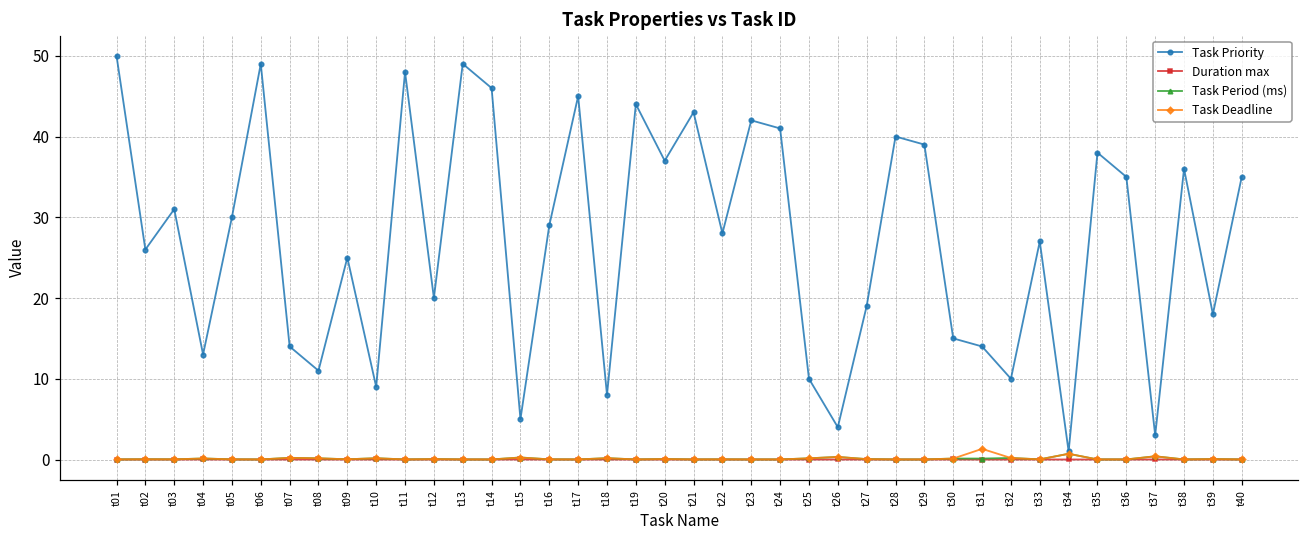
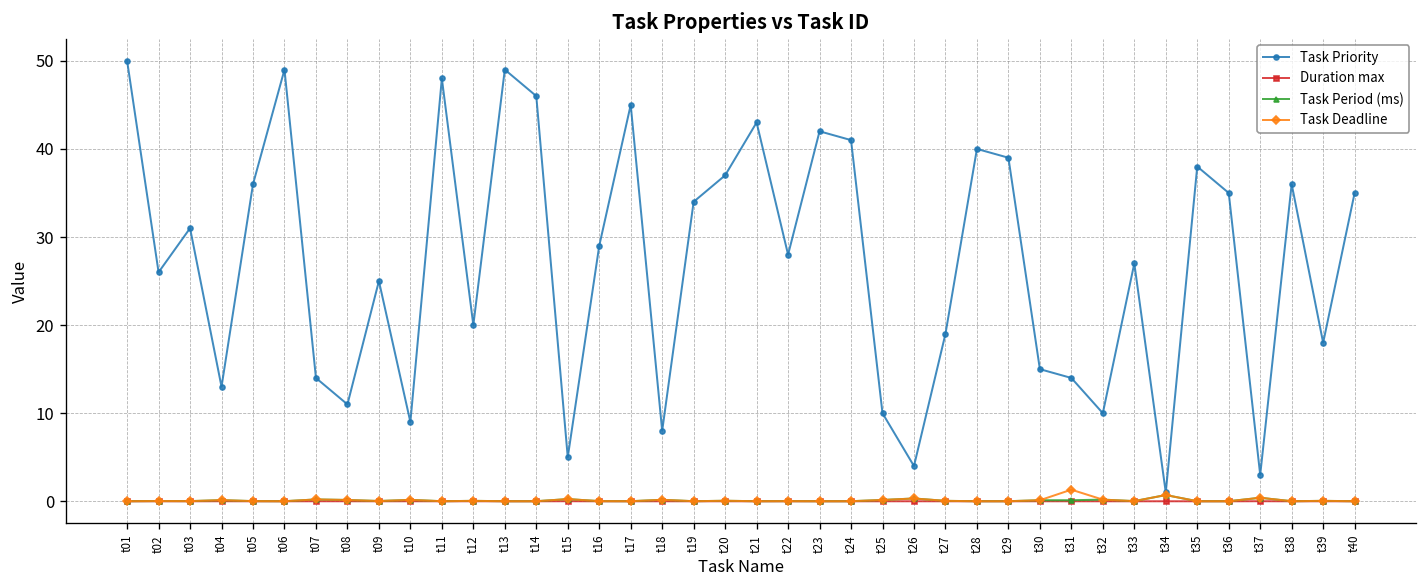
  {
    "Task Priority": {
      "t01": 50,
      "t02": 26,
      "t03": 31,
      "t04": 13,
-     "t05": 30,
+     "t05": 36,
      "t06": 49,
      "t07": 14,
      "t08": 11,
      "t09": 25,
      "t10": 9,
      "t11": 48,
      "t12": 20,
      "t13": 49,
      "t14": 46,
      "t15": 5,
      "t16": 29,
      "t17": 45,
      "t18": 8,
-     "t19": 44,
+     "t19": 34,
      "t20": 37,
      "t21": 43,
      "t22": 28,
      "t23": 42,
      "t24": 41,
      "t25": 10,
      "t26": 4,
      "t27": 19,
      "t28": 40,
      "t29": 39,
      "t30": 15,
      "t31": 14,
      "t32": 10,
      "t33": 27,
      "t35": 38,
      "t36": 35,
      "t37": 3,
      "t38": 36,
      "t39": 18,
      "t40": 35
    },
    "Duration max": {
      "t34": 0,
      "t37": 0
    },
    "Task Deadline": {
      "t31": 1
    }
  }
